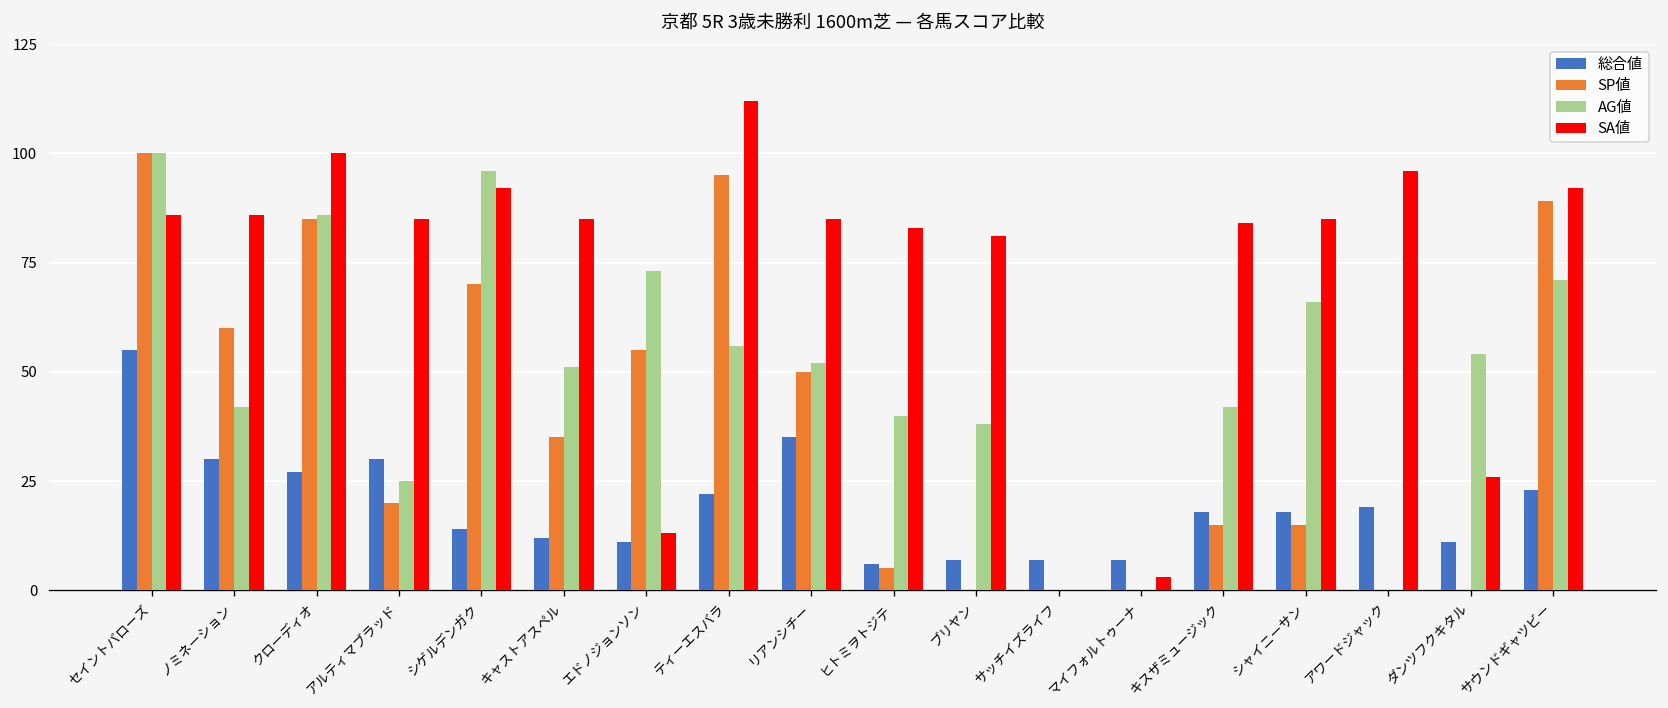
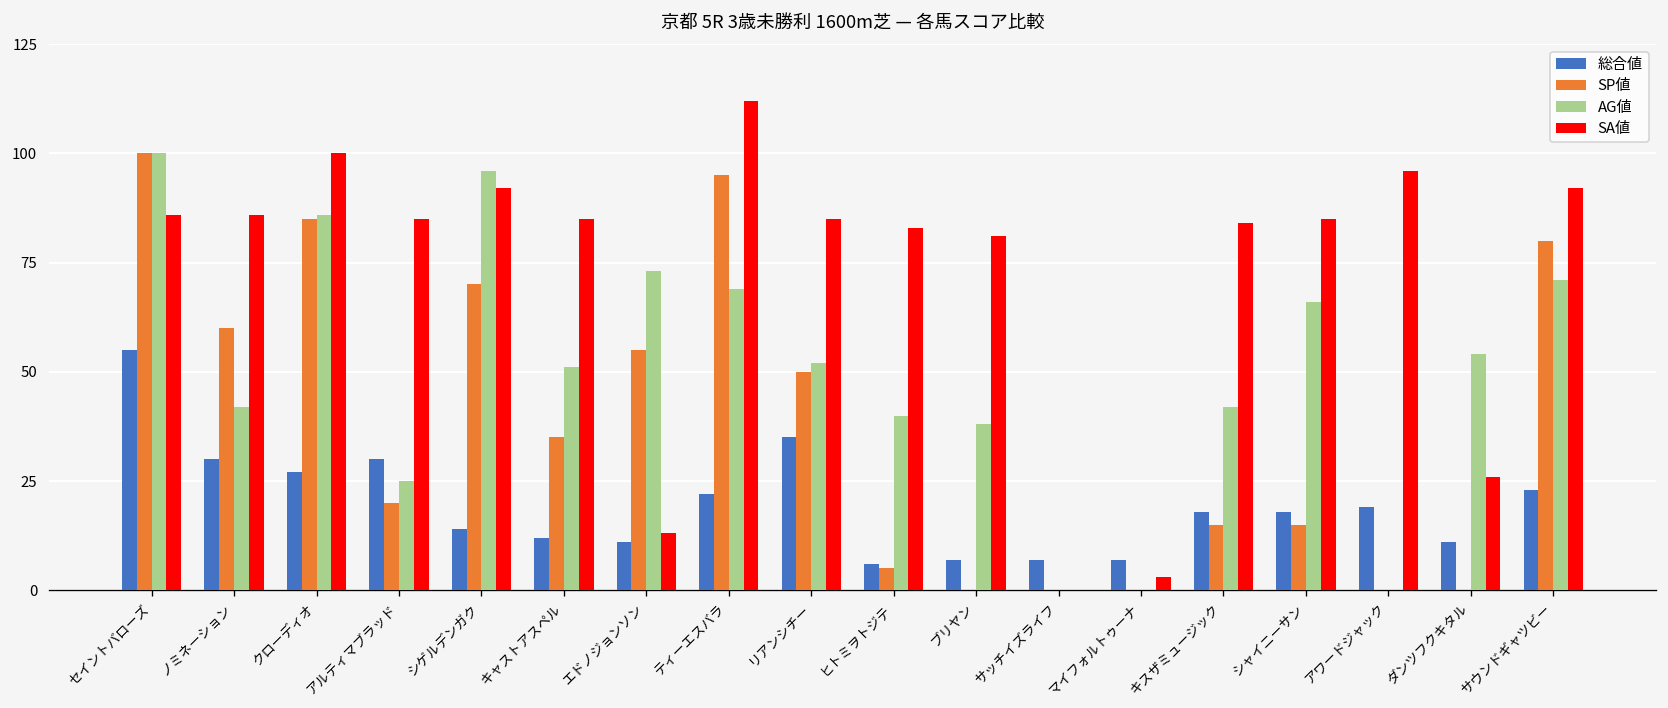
  {
    "総合値": {
      "セイントバローズ": 55,
      "ノミネーション": 30,
      "クローディオ": 27,
      "アルティマブラッド": 30,
      "シゲルデンガク": 14,
      "キャストアスペル": 12,
      "エドノジョンソン": 11,
      "ティーエスバラ": 22,
      "リアンシチー": 35,
      "ヒトミヲトジテ": 6,
      "ブリヤン": 7,
      "サッチイズライフ": 7,
      "マイフォルトゥーナ": 7,
      "キスザミュージック": 18,
      "シャイニーサン": 18,
      "アワードジャック": 19,
      "ダンツフクキタル": 11,
      "サウンドギャツビー": 23
    },
    "SP値": {
      "セイントバローズ": 100,
      "ノミネーション": 60,
      "クローディオ": 85,
      "アルティマブラッド": 20,
      "シゲルデンガク": 70,
      "キャストアスペル": 35,
      "エドノジョンソン": 55,
      "ティーエスバラ": 95,
      "リアンシチー": 50,
      "ヒトミヲトジテ": 5,
      "ブリヤン": 0,
      "サッチイズライフ": 0,
      "マイフォルトゥーナ": 0,
      "キスザミュージック": 15,
      "シャイニーサン": 15,
      "アワードジャック": 0,
      "ダンツフクキタル": 0,
-     "サウンドギャツビー": 89
+     "サウンドギャツビー": 80
    },
    "AG値": {
      "セイントバローズ": 100,
      "ノミネーション": 42,
      "クローディオ": 86,
      "アルティマブラッド": 25,
      "シゲルデンガク": 96,
      "キャストアスペル": 51,
      "エドノジョンソン": 73,
-     "ティーエスバラ": 56,
+     "ティーエスバラ": 69,
      "リアンシチー": 52,
      "ヒトミヲトジテ": 40,
      "ブリヤン": 38,
      "サッチイズライフ": 0,
      "マイフォルトゥーナ": 0,
      "キスザミュージック": 42,
      "シャイニーサン": 66,
      "アワードジャック": 0,
      "ダンツフクキタル": 54,
      "サウンドギャツビー": 71
    },
    "SA値": {
      "セイントバローズ": 86,
      "ノミネーション": 86,
      "クローディオ": 100,
      "アルティマブラッド": 85,
      "シゲルデンガク": 92,
      "キャストアスペル": 85,
      "エドノジョンソン": 13,
      "ティーエスバラ": 112,
      "リアンシチー": 85,
      "ヒトミヲトジテ": 83,
      "ブリヤン": 81,
      "サッチイズライフ": 0,
      "マイフォルトゥーナ": 3,
      "キスザミュージック": 84,
      "シャイニーサン": 85,
      "アワードジャック": 96,
      "ダンツフクキタル": 26,
      "サウンドギャツビー": 92
    }
  }
